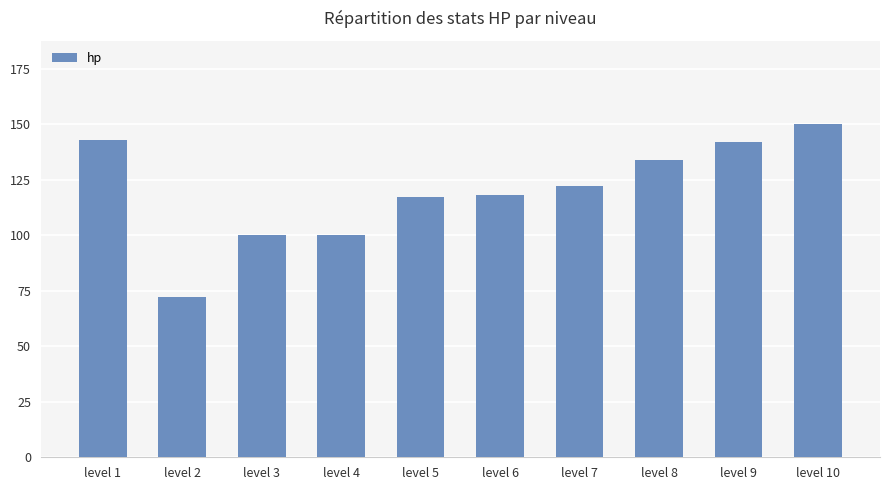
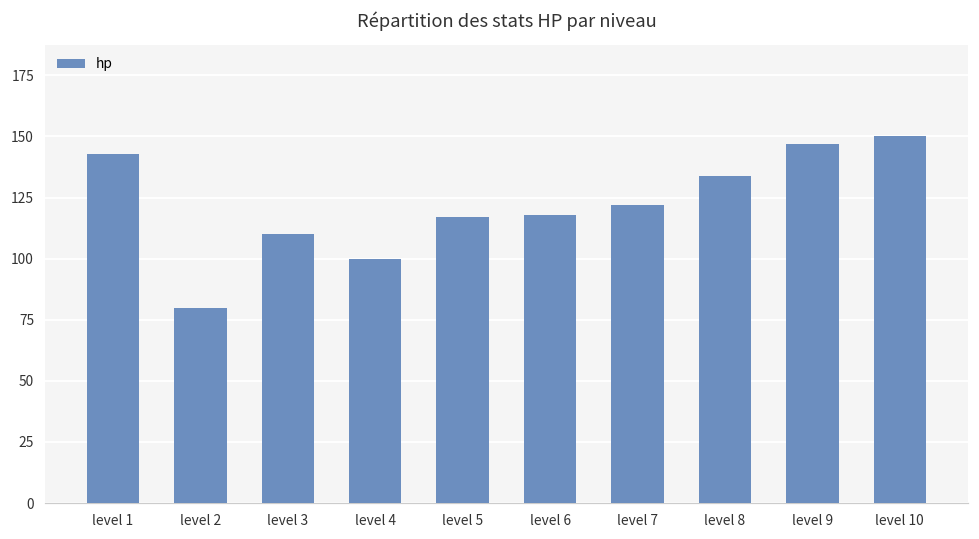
  {
    "level 1": 143,
-   "level 2": 72,
-   "level 3": 100,
+   "level 2": 80,
+   "level 3": 110,
    "level 4": 100,
    "level 5": 117,
    "level 6": 118,
    "level 7": 122,
    "level 8": 134,
-   "level 9": 142,
+   "level 9": 147,
    "level 10": 150
  }
